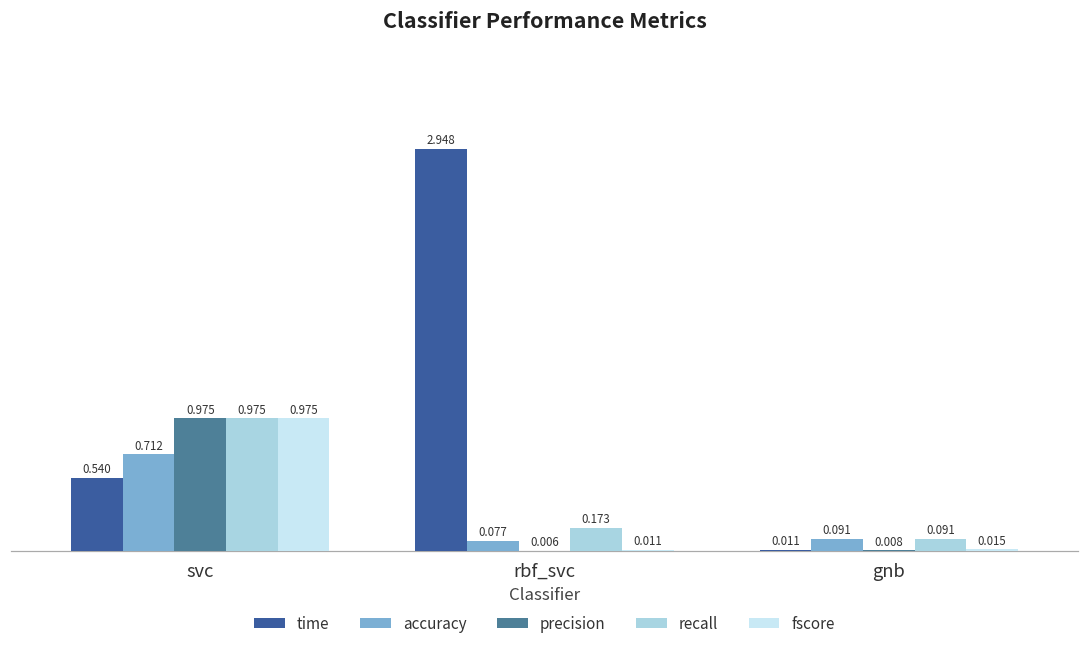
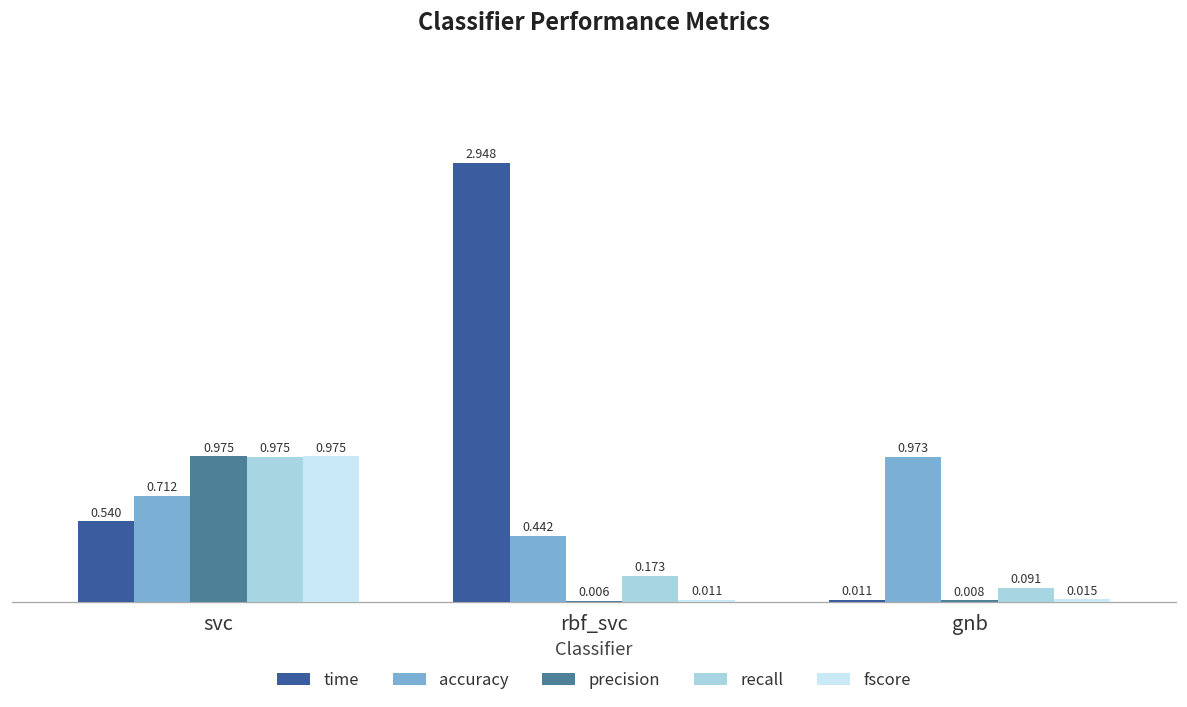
  {
    "accuracy": {
      "svc": 0.712,
-     "rbf_svc": 0.077,
-     "gnb": 0.091
+     "rbf_svc": 0.442,
+     "gnb": 0.973
    }
  }
